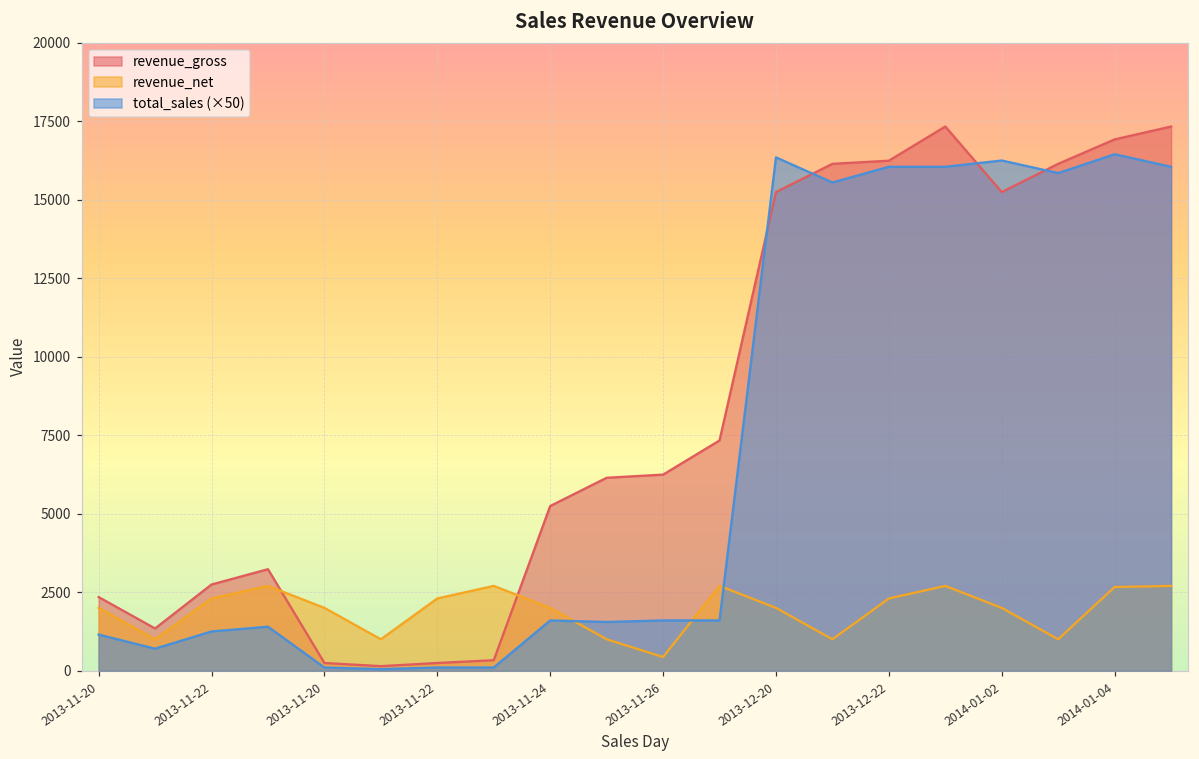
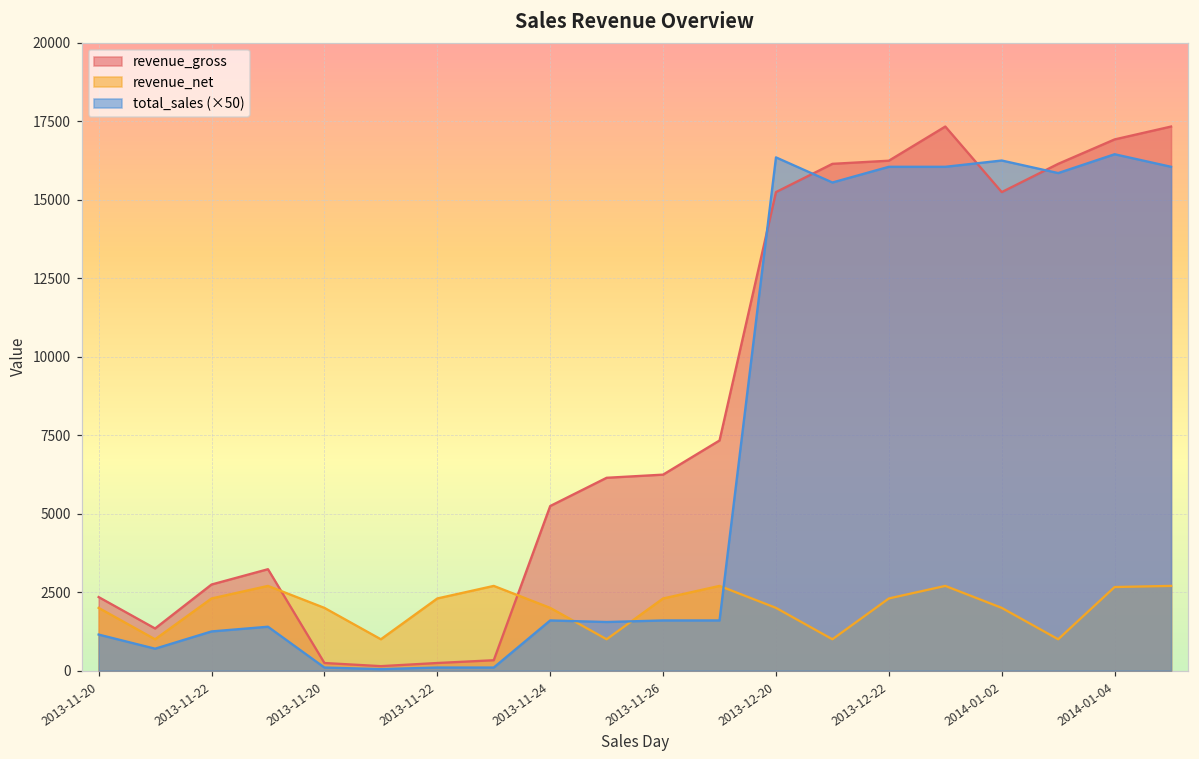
  {
    "revenue_gross": {
      "2013-11-24": 5200,
      "2013-11-26": 6200,
      "2013-12-20": 15200,
      "2013-12-22": 16200,
      "2014-01-02": 15200,
      "2014-01-04": 16900
    },
    "revenue_net": {
      "2013-11-24": 2000,
-     "2013-11-26": 400,
+     "2013-11-26": 2300,
      "2013-12-20": 2000,
      "2013-12-22": 2300,
      "2014-01-02": 2000,
      "2014-01-04": 2700
    },
    "total_sales (×50)": {
      "2013-11-24": 1600,
      "2013-11-26": 1600,
      "2013-12-20": 16400,
      "2013-12-22": 16100,
      "2014-01-02": 16300,
      "2014-01-04": 16500
    }
  }
